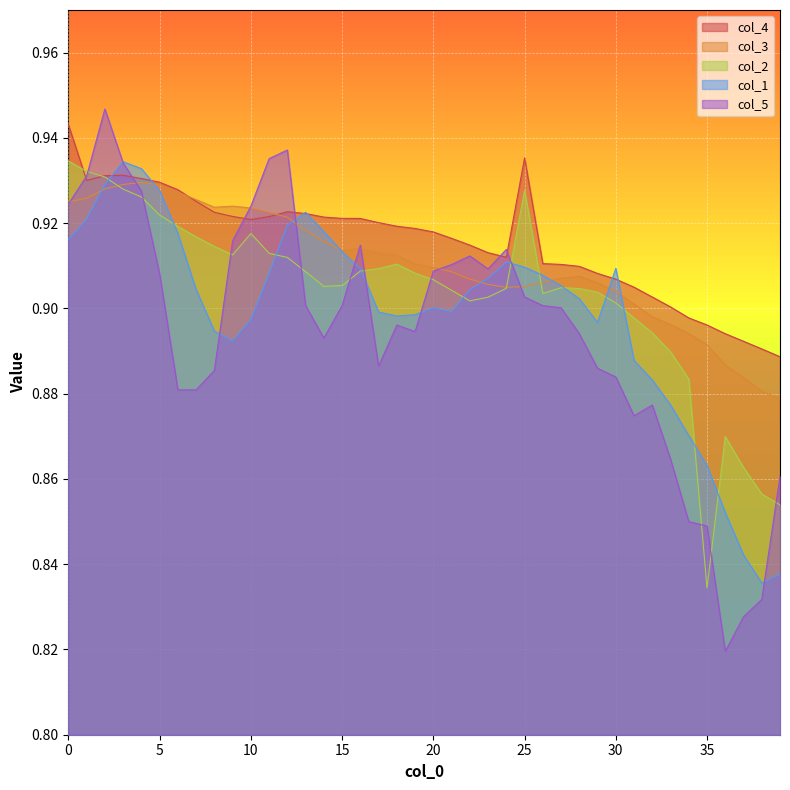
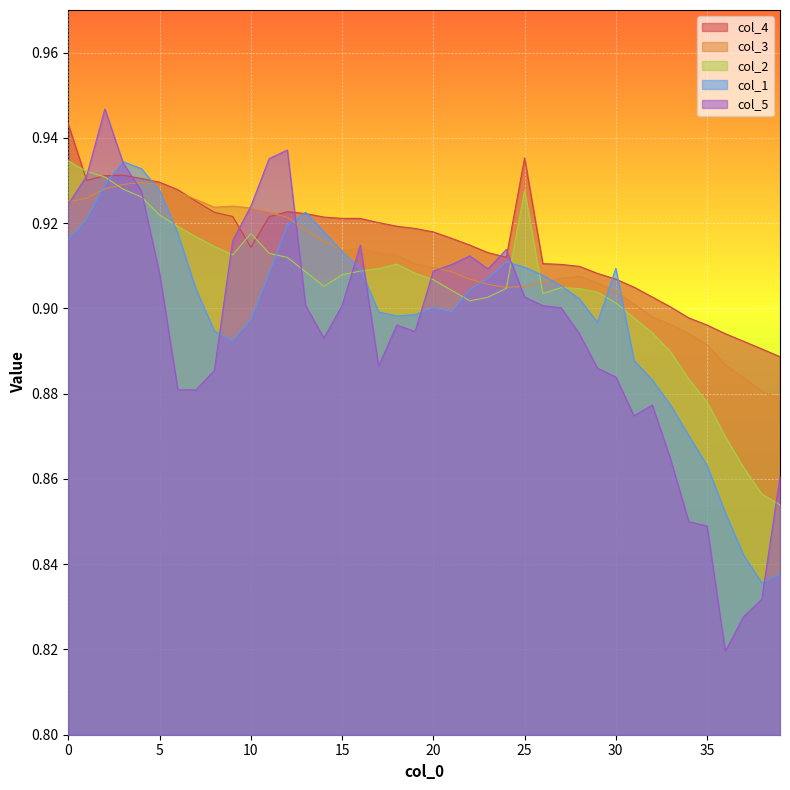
  {
    "col_4": {
      "0": 0.943,
      "5": 0.930,
-     "10": 0.921,
+     "10": 0.914,
      "15": 0.921,
      "20": 0.918,
      "25": 0.935,
      "30": 0.907,
      "35": 0.896
    },
    "col_3": {
      "5": 0.929,
      "20": 0.910,
      "25": 0.905,
      "30": 0.904,
      "35": 0.891
    },
    "col_2": {
      "0": 0.935,
      "5": 0.922,
      "10": 0.918,
-     "15": 0.905,
+     "15": 0.908,
      "20": 0.907,
      "25": 0.928,
      "30": 0.901,
-     "35": 0.834
+     "35": 0.878
    },
    "col_1": {
      "0": 0.916,
      "5": 0.928,
      "10": 0.897,
      "20": 0.900,
      "25": 0.910,
      "30": 0.909,
      "35": 0.863
    },
    "col_5": {
      "5": 0.908,
      "15": 0.901,
      "20": 0.909,
      "25": 0.903,
      "30": 0.884,
      "35": 0.849
    }
  }
